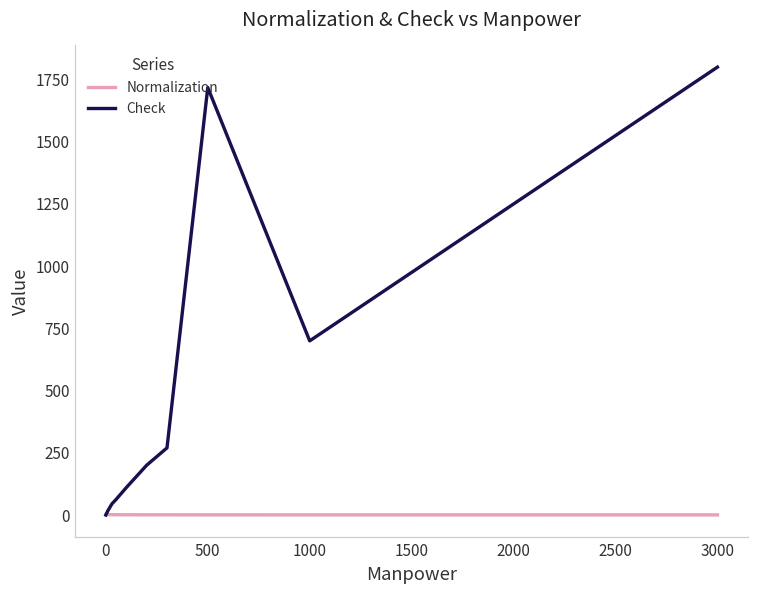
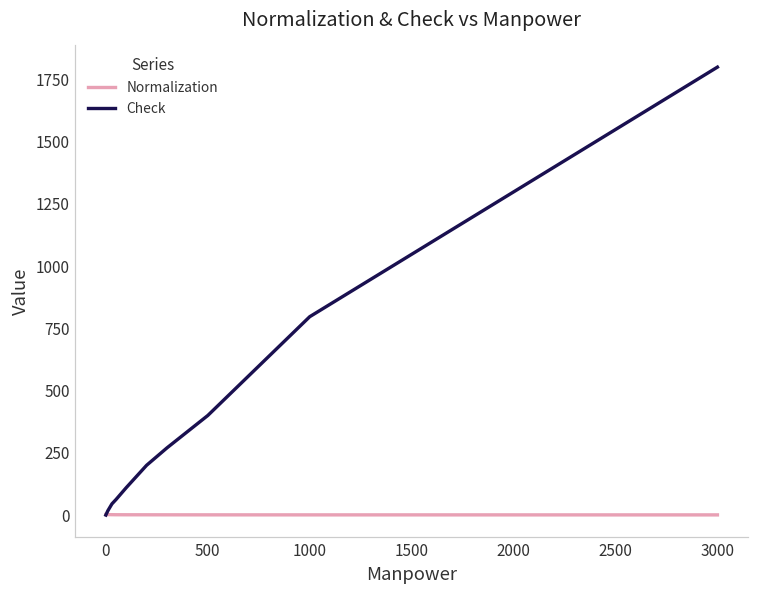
  {
    "Normalization": {
      "500": 0,
      "1000": 0,
      "3000": 0
    },
    "Check": {
-     "500": 1720,
-     "1000": 700,
+     "500": 400,
+     "1000": 800,
      "3000": 1800
    }
  }
